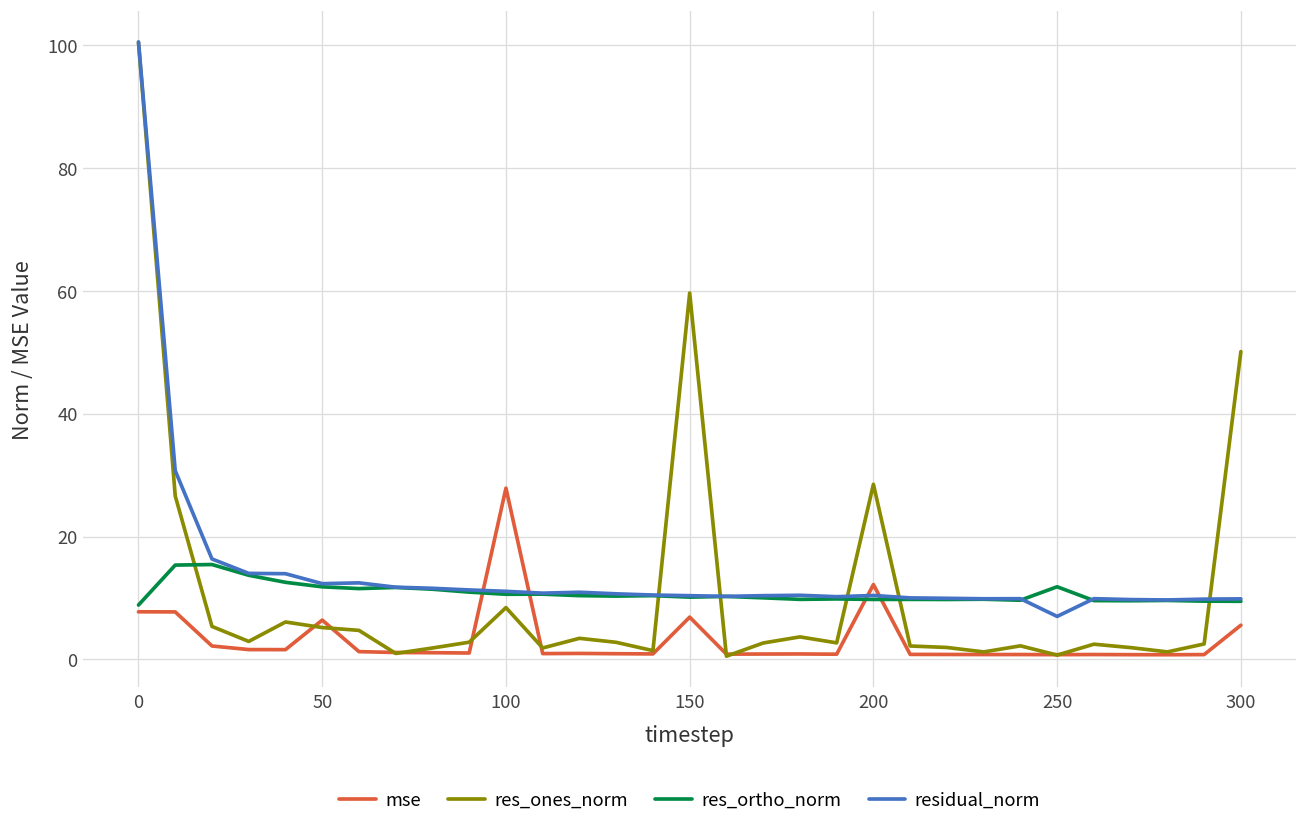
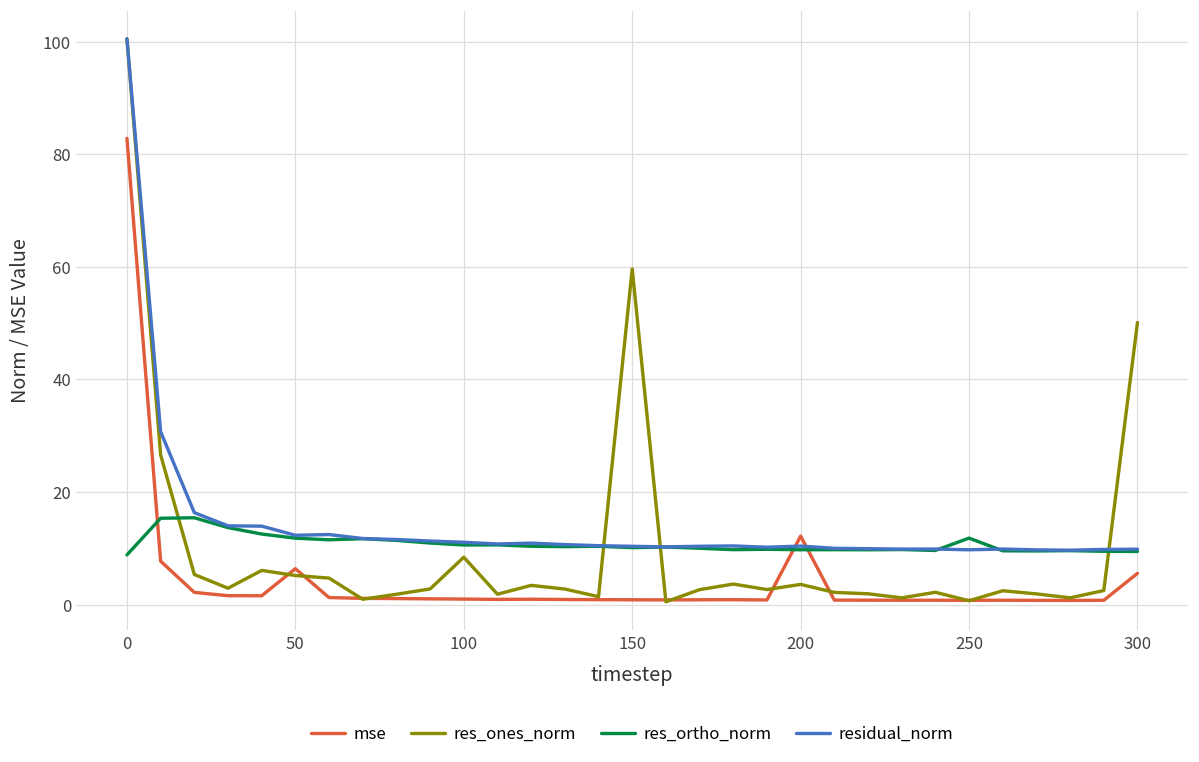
  {
    "mse": {
-     "0": 8,
+     "0": 83,
      "50": 6,
-     "100": 28,
-     "150": 7,
+     "100": 1,
+     "150": 1,
      "200": 12,
      "300": 6
    },
    "res_ones_norm": {
      "50": 5,
      "100": 8,
      "150": 60,
-     "200": 29,
+     "200": 4,
      "300": 50
    },
    "res_ortho_norm": {
      "0": 9,
      "50": 12,
      "200": 10,
      "250": 12
    },
    "residual_norm": {
      "50": 12,
      "200": 10,
-     "250": 7
+     "250": 10
    }
  }
